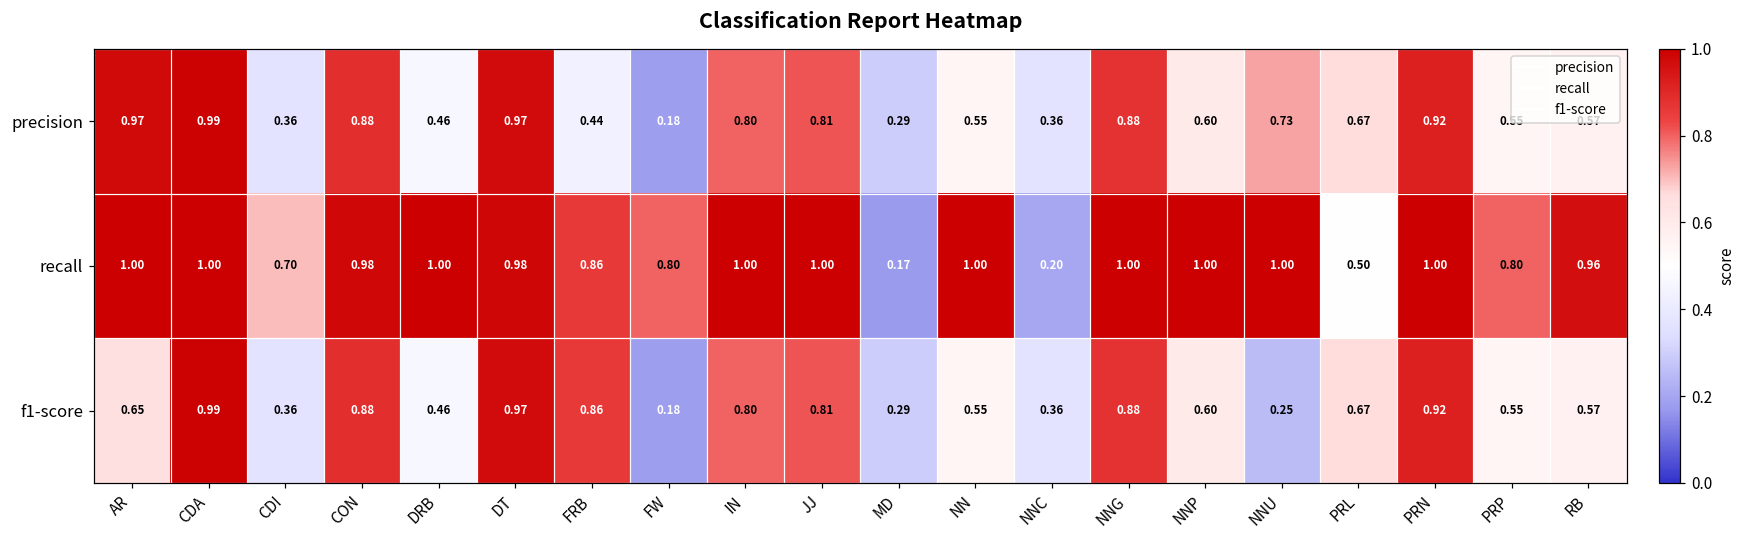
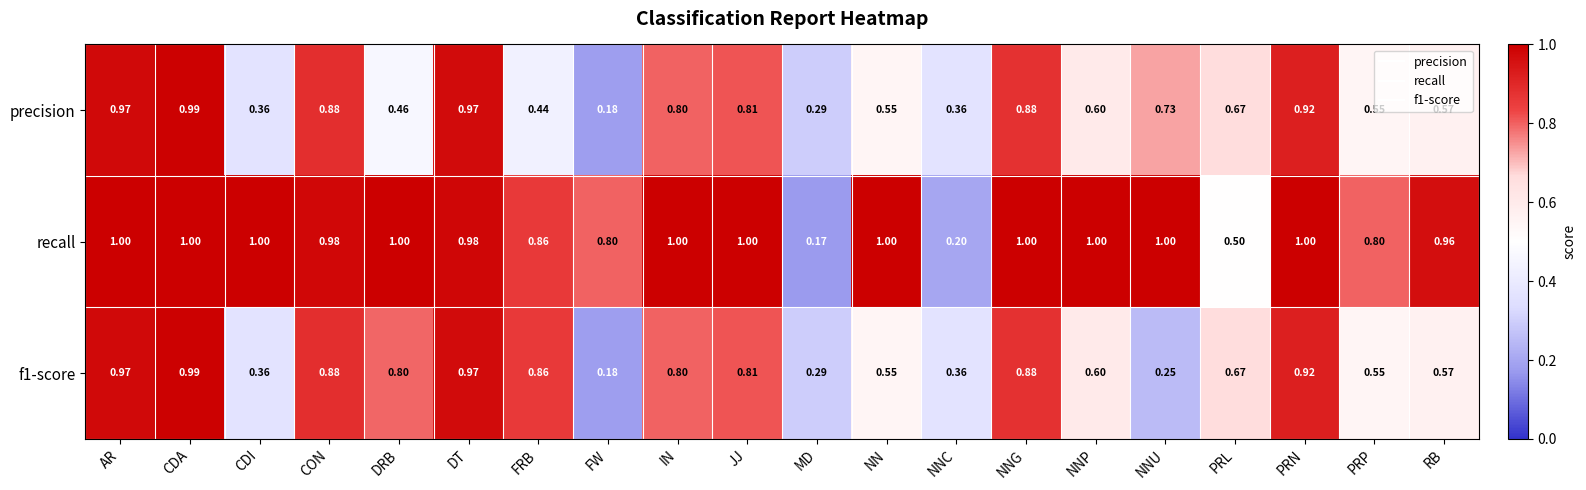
  {
    "precision": {
      "AR": 0.97,
      "CDA": 0.99,
      "CDI": 0.36,
      "CON": 0.88,
      "DRB": 0.46,
      "DT": 0.97,
      "FRB": 0.44,
      "FW": 0.18,
      "IN": 0.80,
      "JJ": 0.81,
      "MD": 0.29,
      "NN": 0.55,
      "NNC": 0.36,
      "NNG": 0.88,
      "NNP": 0.60,
      "NNU": 0.73,
      "PRL": 0.67,
      "PRN": 0.92
    },
    "recall": {
      "AR": 1.00,
      "CDA": 1.00,
-     "CDI": 0.70,
+     "CDI": 1.00,
      "CON": 0.98,
      "DRB": 1.00,
      "DT": 0.98,
      "FRB": 0.86,
      "FW": 0.80,
      "IN": 1.00,
      "JJ": 1.00,
      "MD": 0.17,
      "NN": 1.00,
      "NNC": 0.20,
      "NNG": 1.00,
      "NNP": 1.00,
      "NNU": 1.00,
      "PRL": 0.50,
      "PRN": 1.00,
      "PRP": 0.80,
      "RB": 0.96
    },
    "f1-score": {
-     "AR": 0.65,
+     "AR": 0.97,
      "CDA": 0.99,
      "CDI": 0.36,
      "CON": 0.88,
-     "DRB": 0.46,
+     "DRB": 0.80,
      "DT": 0.97,
      "FRB": 0.86,
      "FW": 0.18,
      "IN": 0.80,
      "JJ": 0.81,
      "MD": 0.29,
      "NN": 0.55,
      "NNC": 0.36,
      "NNG": 0.88,
      "NNP": 0.60,
      "NNU": 0.25,
      "PRL": 0.67,
      "PRN": 0.92,
      "PRP": 0.55,
      "RB": 0.57
    }
  }
